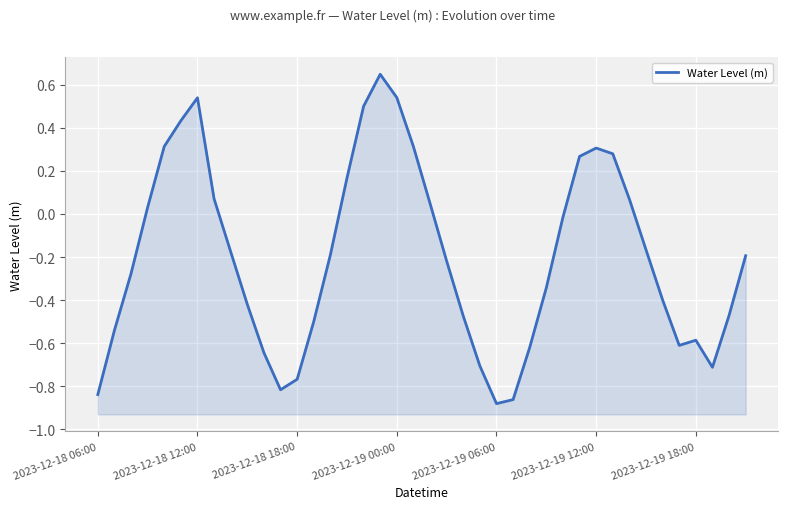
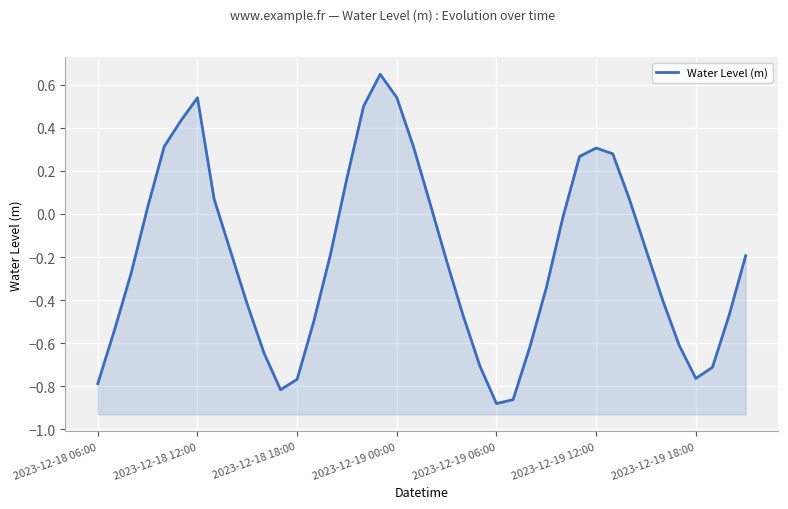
  {
-   "2023-12-18 06:00": -0.84,
+   "2023-12-18 06:00": -0.79,
    "2023-12-18 12:00": 0.54,
    "2023-12-18 18:00": -0.77,
    "2023-12-19 00:00": 0.54,
    "2023-12-19 06:00": -0.88,
    "2023-12-19 12:00": 0.31,
-   "2023-12-19 18:00": -0.59
+   "2023-12-19 18:00": -0.76
  }
